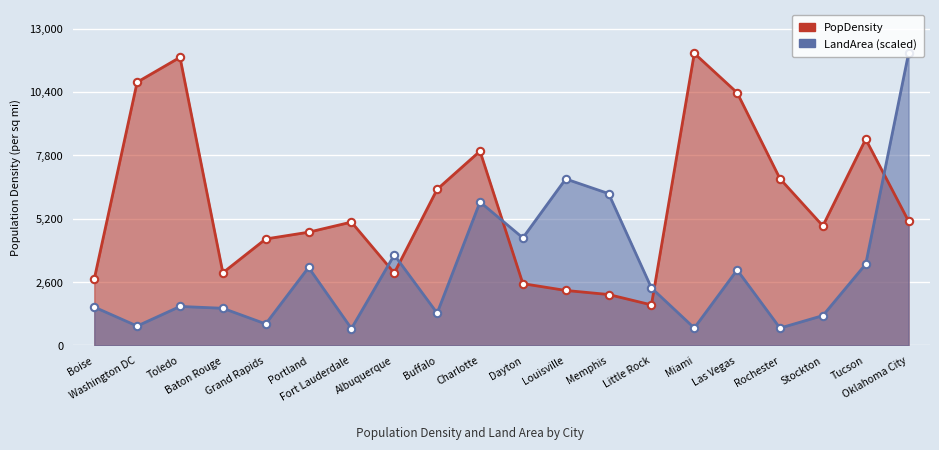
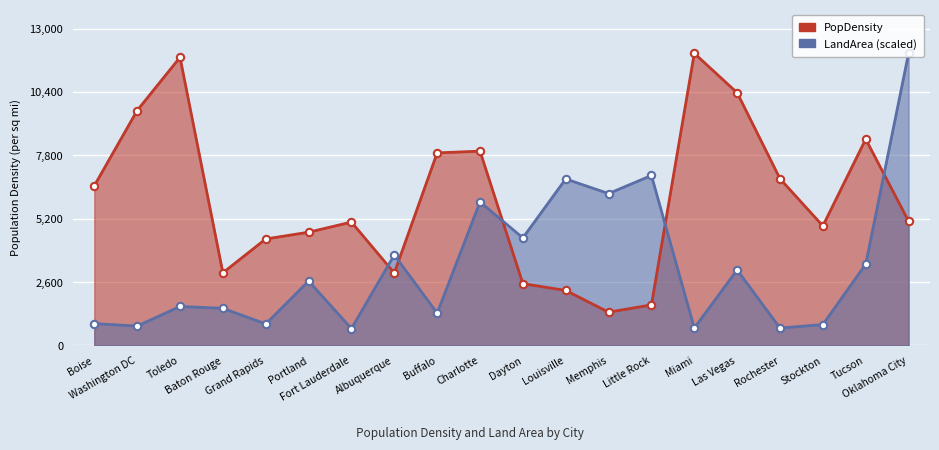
  {
    "PopDensity": {
-     "Boise": "2,700",
-     "Washington DC": "10,800",
+     "Boise": "6,500",
+     "Washington DC": "9,600",
      "Toledo": "11,800",
      "Baton Rouge": "3,000",
      "Grand Rapids": "4,400",
      "Portland": "4,600",
      "Fort Lauderdale": "5,100",
      "Albuquerque": "3,000",
-     "Buffalo": "6,400",
+     "Buffalo": "7,900",
      "Charlotte": "8,000",
      "Dayton": "2,500",
      "Louisville": "2,300",
-     "Memphis": "2,100",
+     "Memphis": "1,400",
      "Little Rock": "1,700",
      "Miami": "12,000",
      "Las Vegas": "10,400",
      "Rochester": "6,800",
      "Stockton": "4,900",
      "Tucson": "8,500",
      "Oklahoma City": "5,100"
    },
    "LandArea (scaled)": {
-     "Boise": "1,600",
+     "Boise": "900",
      "Washington DC": "800",
      "Toledo": "1,600",
      "Baton Rouge": "1,500",
      "Grand Rapids": "900",
-     "Portland": "3,200",
+     "Portland": "2,600",
      "Fort Lauderdale": "700",
      "Albuquerque": "3,700",
      "Buffalo": "1,300",
      "Charlotte": "5,900",
      "Dayton": "4,400",
      "Louisville": "6,800",
      "Memphis": "6,200",
-     "Little Rock": "2,400",
+     "Little Rock": "7,000",
      "Miami": "700",
      "Las Vegas": "3,100",
      "Rochester": "700",
-     "Stockton": "1,200",
+     "Stockton": "900",
      "Tucson": "3,300"
    }
  }
